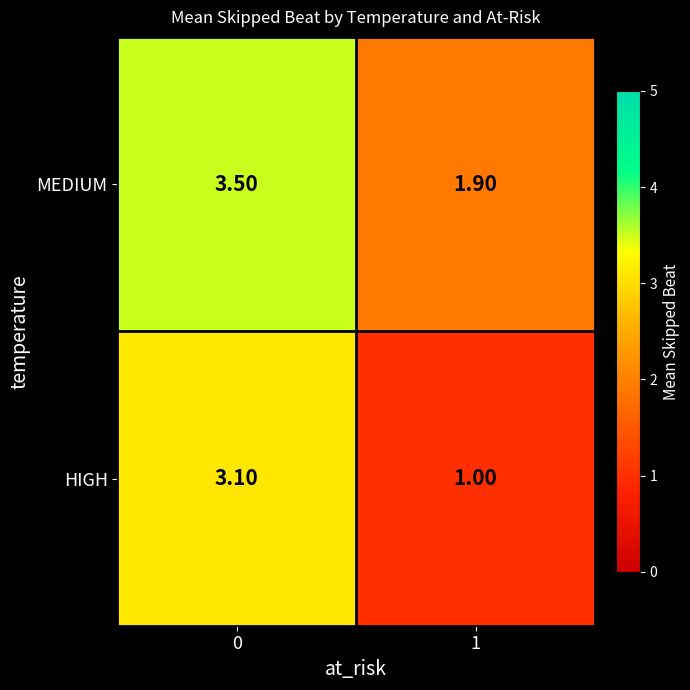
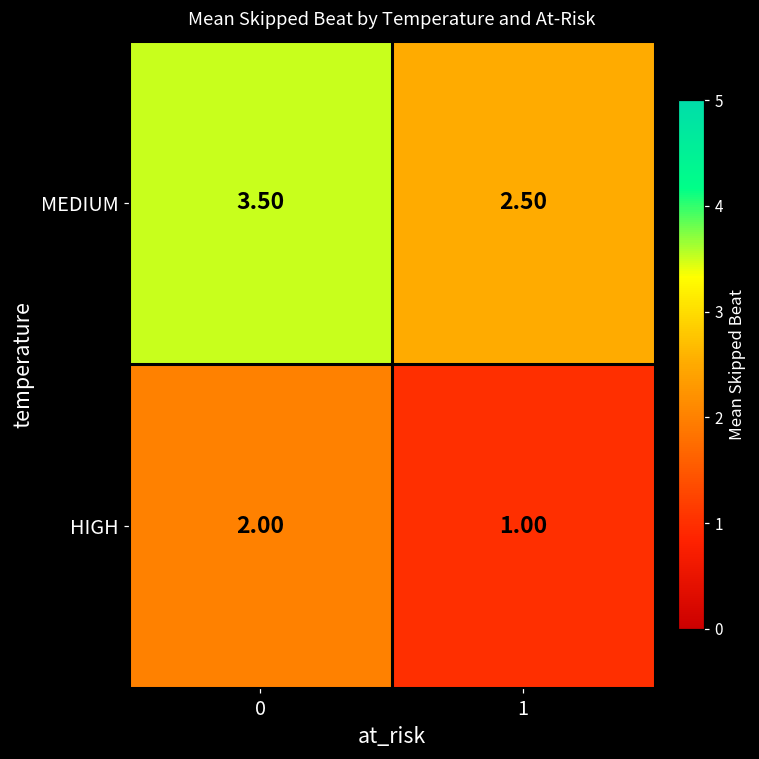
  {
    "MEDIUM": {
      "0": 3.50,
-     "1": 1.90
+     "1": 2.50
    },
    "HIGH": {
-     "0": 3.10,
+     "0": 2.00,
      "1": 1.00
    }
  }
